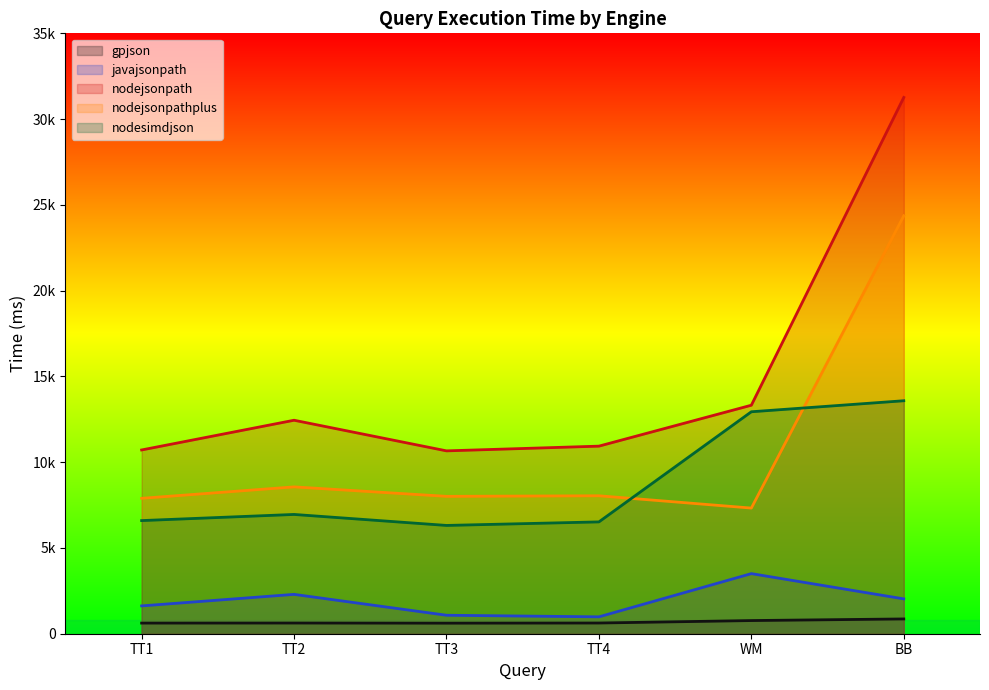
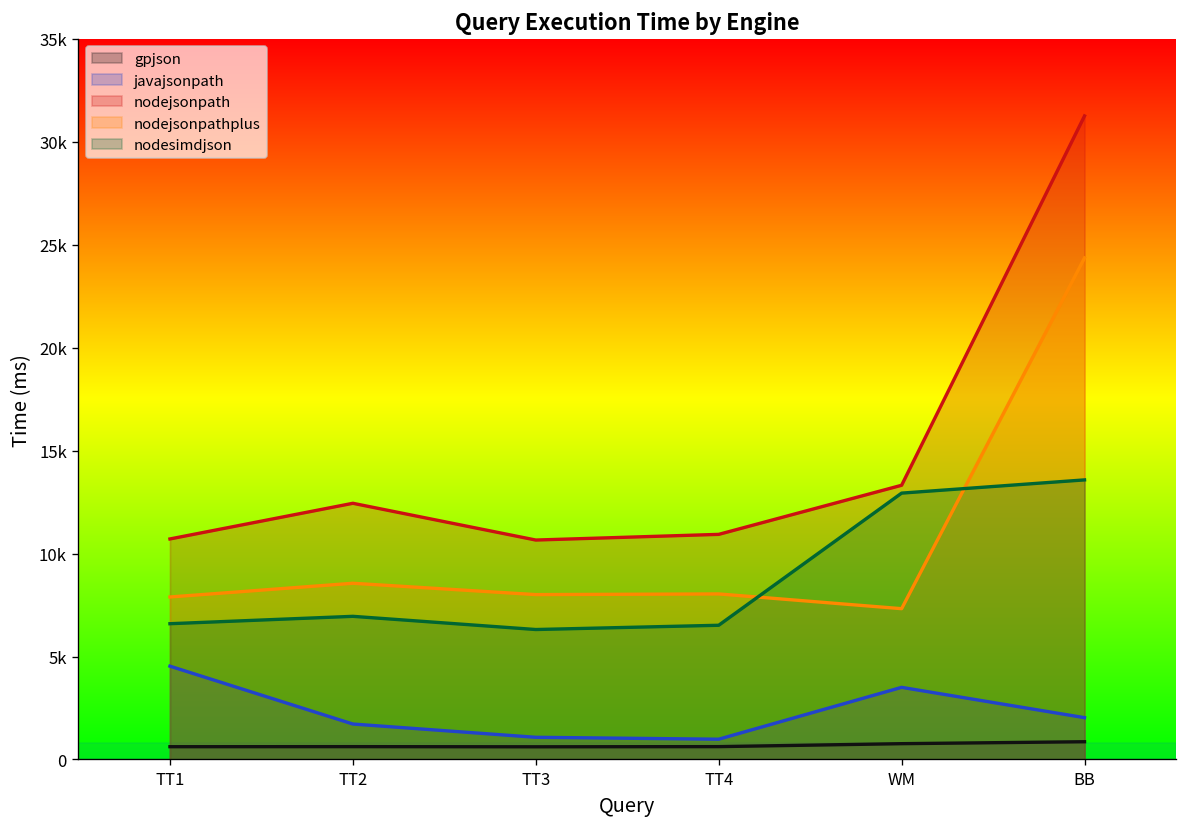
  {
    "javajsonpath": {
-     "TT1": 1600,
-     "TT2": 2300,
+     "TT1": 4500,
+     "TT2": 1700,
      "TT3": 1100,
      "TT4": 1000,
      "WM": 3500,
      "BB": 2000
    }
  }
